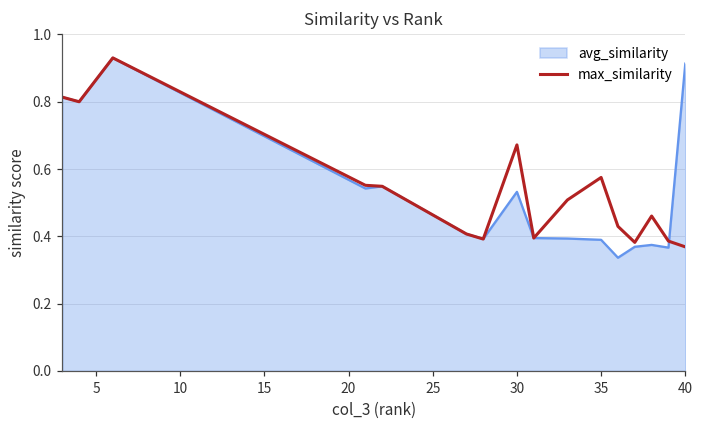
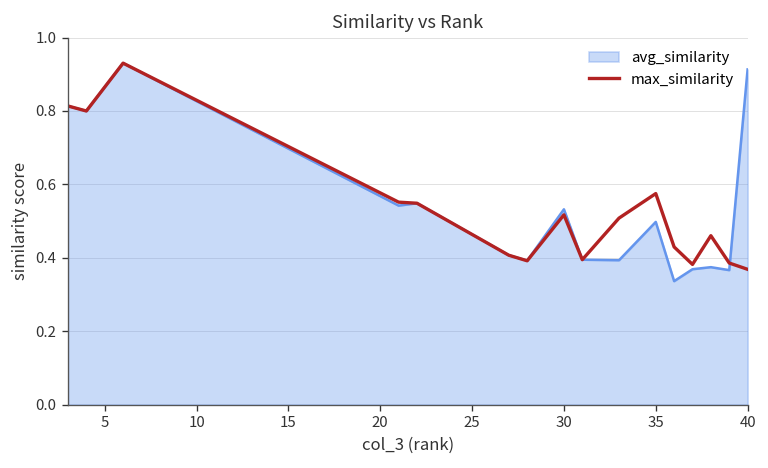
  {
    "avg_similarity": {
      "30": 0.53,
-     "35": 0.39,
+     "35": 0.50,
      "40": 0.91
    },
    "max_similarity": {
-     "30": 0.67,
+     "30": 0.52,
      "35": 0.58,
      "40": 0.37
    }
  }
